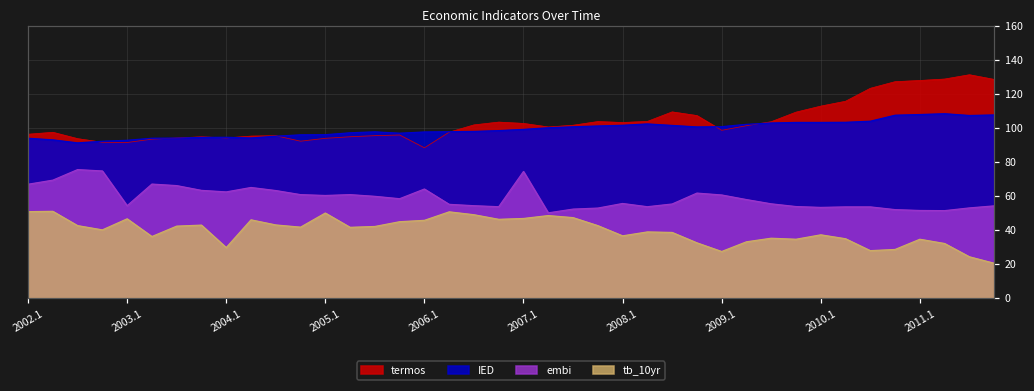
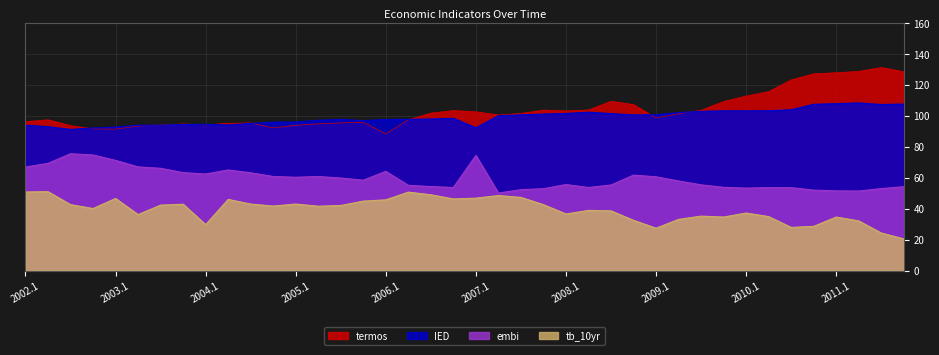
  {
    "termos": {
      "2002.1": 96,
      "2005.1": 94,
      "2006.1": 88,
      "2007.1": 103,
      "2009.1": 99,
      "2010.1": 113,
      "2011.1": 128
    },
    "IED": {
      "2002.1": 94,
      "2005.1": 96,
      "2006.1": 98,
-     "2007.1": 99,
+     "2007.1": 92,
      "2009.1": 101,
      "2010.1": 103,
      "2011.1": 108
    },
    "embi": {
      "2002.1": 67,
-     "2003.1": 54,
+     "2003.1": 71,
      "2004.1": 62,
      "2005.1": 60,
      "2006.1": 64,
      "2007.1": 74,
      "2008.1": 56,
      "2009.1": 61,
      "2010.1": 53,
      "2011.1": 52
    },
    "tb_10yr": {
      "2002.1": 51,
      "2003.1": 47,
      "2004.1": 30,
-     "2005.1": 50,
+     "2005.1": 43,
      "2006.1": 46,
      "2007.1": 47,
      "2008.1": 37,
      "2009.1": 27,
      "2010.1": 37,
      "2011.1": 35
    }
  }
